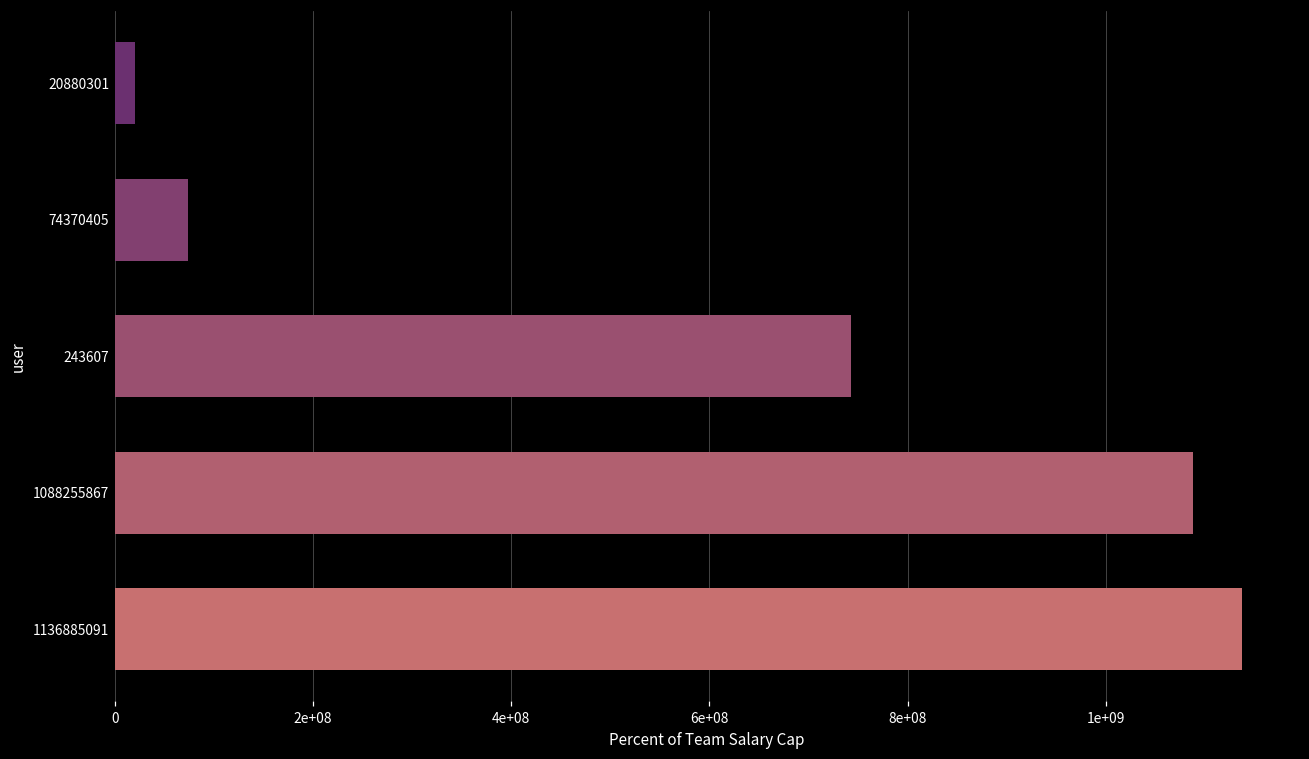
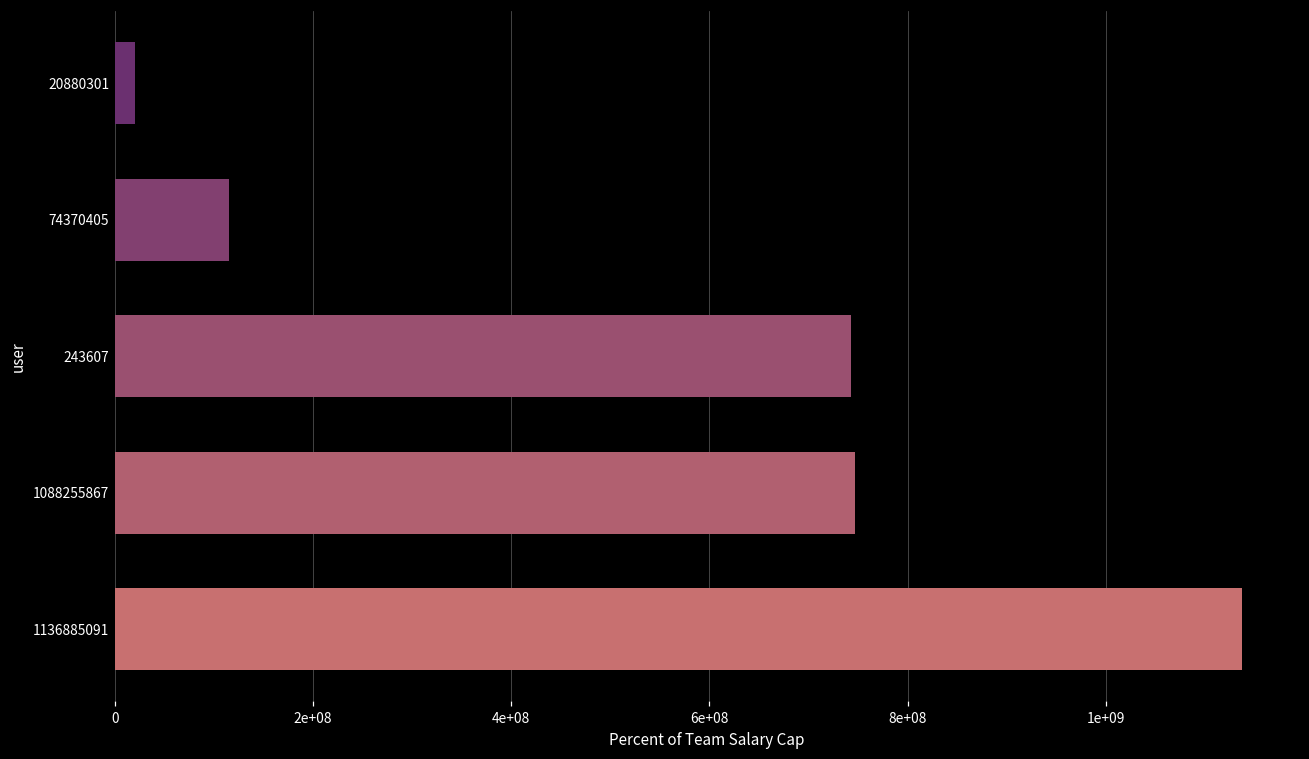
  {
    "20880301": 20000000,
-   "74370405": 70000000,
+   "74370405": 120000000,
    "243607": 740000000,
-   "1088255867": 1090000000,
+   "1088255867": 750000000,
    "1136885091": 1140000000
  }
